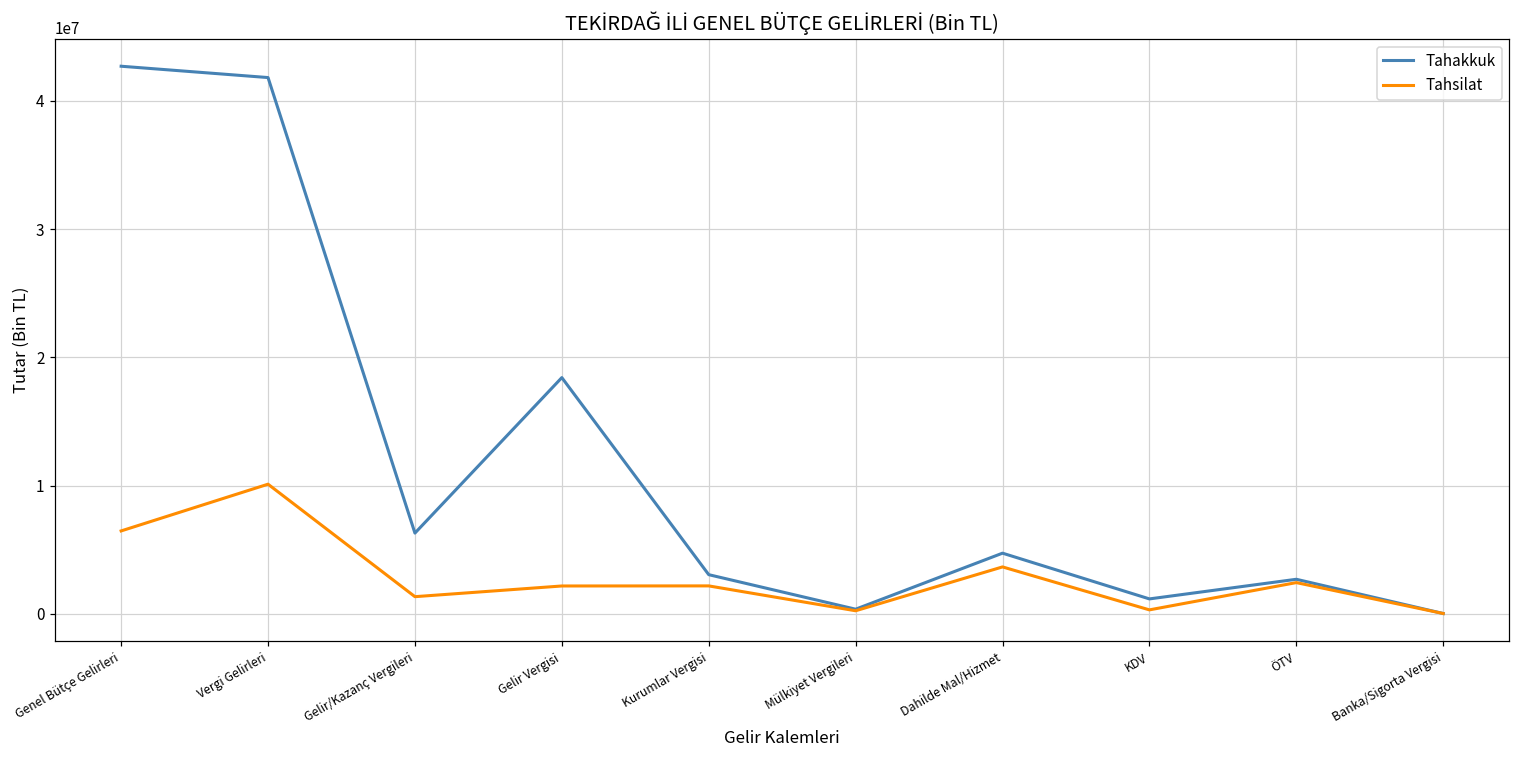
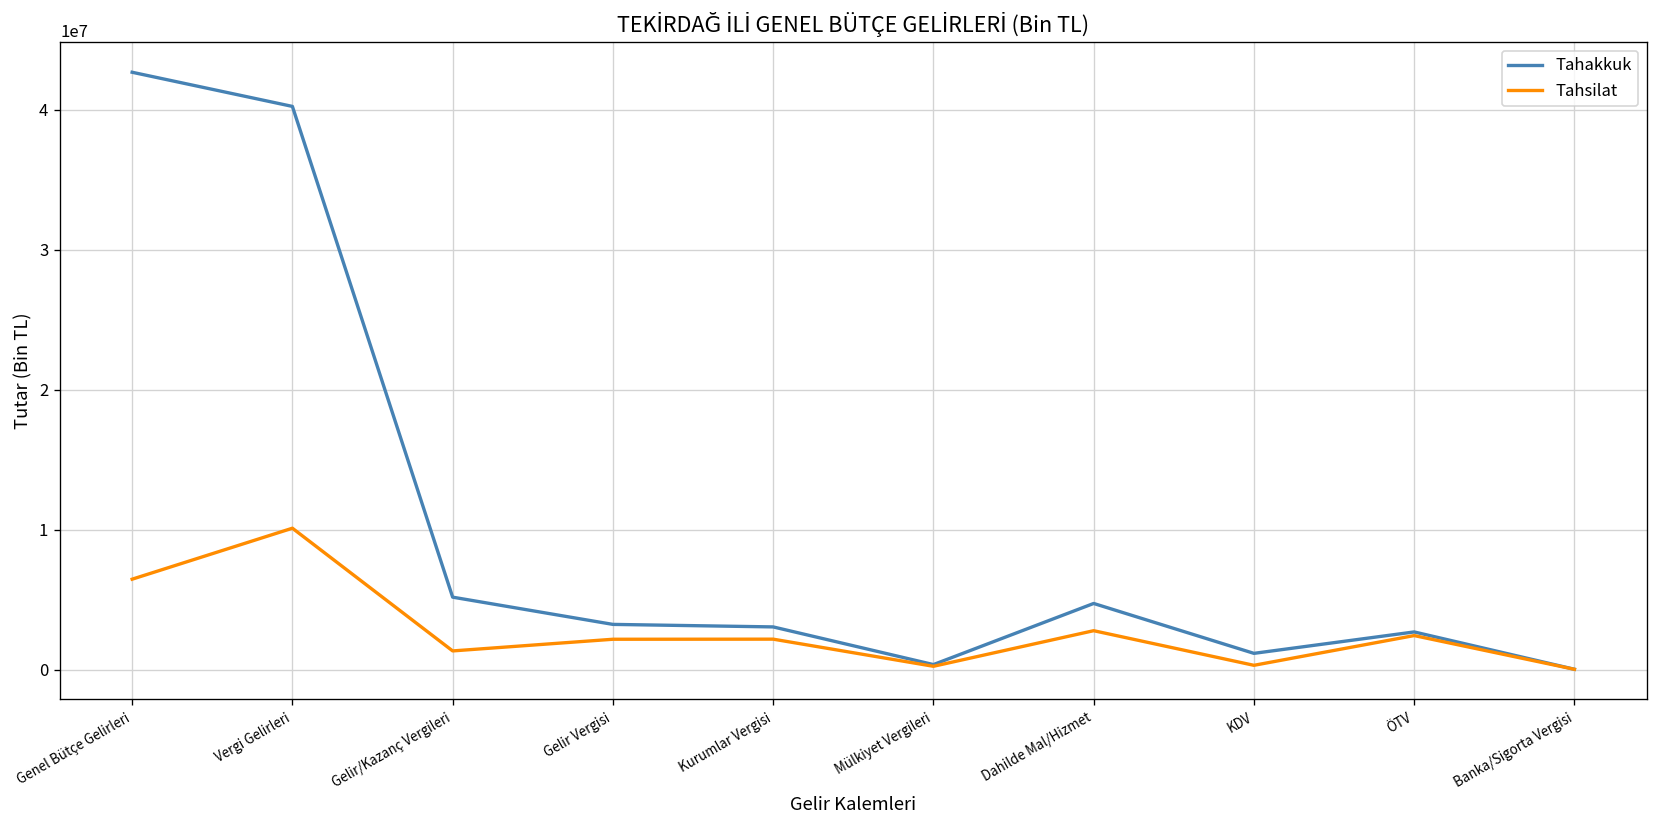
  {
    "Tahakkuk": {
      "Genel Bütçe Gelirleri": 42700000,
-     "Vergi Gelirleri": 41800000,
-     "Gelir/Kazanç Vergileri": 6300000,
-     "Gelir Vergisi": 18400000,
+     "Vergi Gelirleri": 40200000,
+     "Gelir/Kazanç Vergileri": 5200000,
+     "Gelir Vergisi": 3200000,
      "Kurumlar Vergisi": 3100000,
      "Dahilde Mal/Hizmet": 4700000,
      "KDV": 1200000,
      "ÖTV": 2700000
    },
    "Tahsilat": {
      "Genel Bütçe Gelirleri": 6500000,
      "Vergi Gelirleri": 10100000,
      "Gelir/Kazanç Vergileri": 1300000,
      "Gelir Vergisi": 2200000,
      "Kurumlar Vergisi": 2200000,
-     "Dahilde Mal/Hizmet": 3700000,
+     "Dahilde Mal/Hizmet": 2800000,
      "KDV": 300000,
      "ÖTV": 2400000
    }
  }
